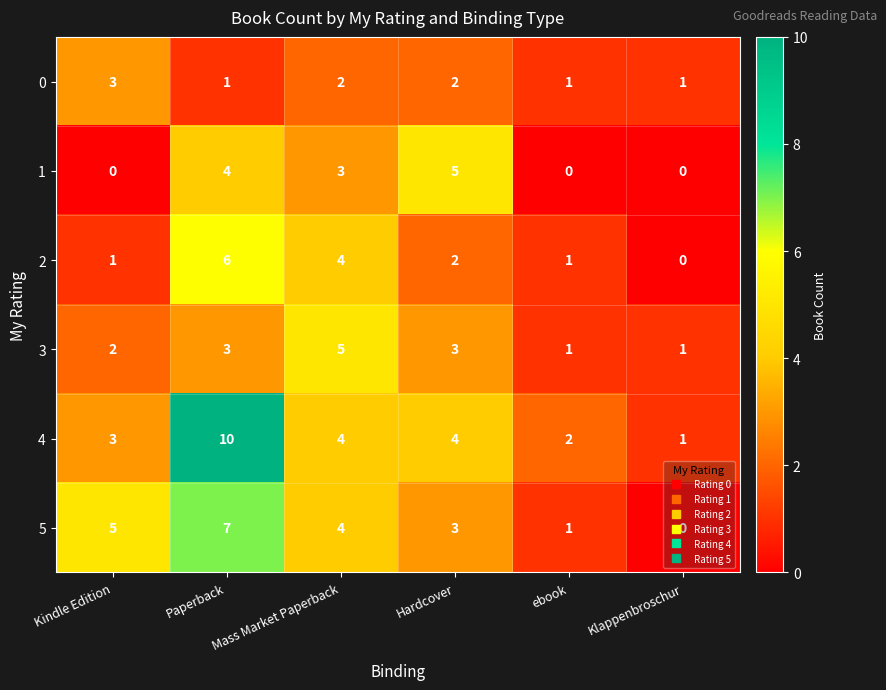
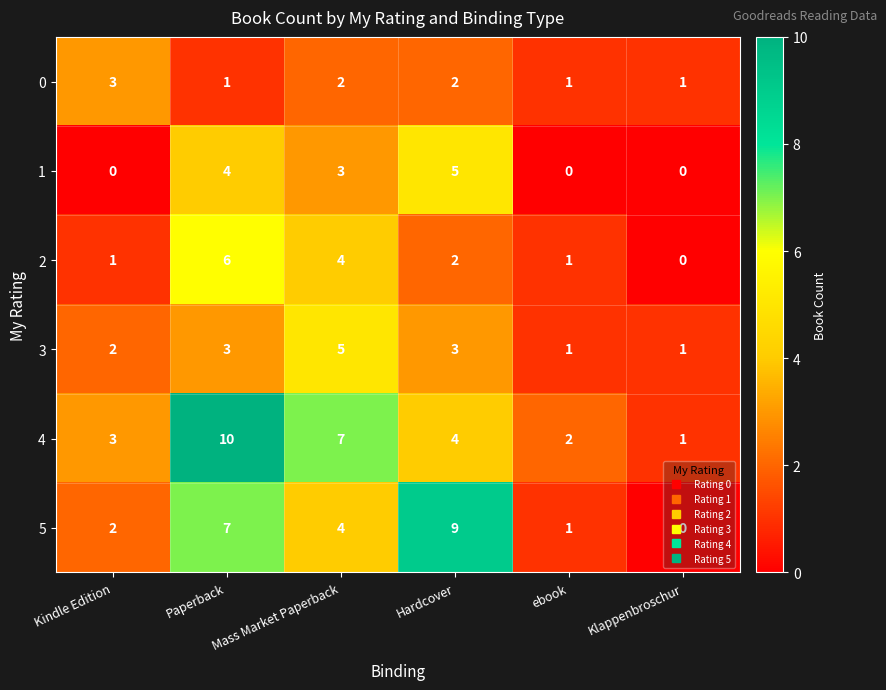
  {
    "0": {
      "Kindle Edition": 3,
      "Paperback": 1,
      "Mass Market Paperback": 2,
      "Hardcover": 2,
      "ebook": 1,
      "Klappenbroschur": 1
    },
    "1": {
      "Kindle Edition": 0,
      "Paperback": 4,
      "Mass Market Paperback": 3,
      "Hardcover": 5,
      "ebook": 0,
      "Klappenbroschur": 0
    },
    "2": {
      "Kindle Edition": 1,
      "Paperback": 6,
      "Mass Market Paperback": 4,
      "Hardcover": 2,
      "ebook": 1,
      "Klappenbroschur": 0
    },
    "3": {
      "Kindle Edition": 2,
      "Paperback": 3,
      "Mass Market Paperback": 5,
      "Hardcover": 3,
      "ebook": 1,
      "Klappenbroschur": 1
    },
    "4": {
      "Kindle Edition": 3,
      "Paperback": 10,
-     "Mass Market Paperback": 4,
+     "Mass Market Paperback": 7,
      "Hardcover": 4,
      "ebook": 2,
      "Klappenbroschur": 1
    },
    "5": {
-     "Kindle Edition": 5,
+     "Kindle Edition": 2,
      "Paperback": 7,
      "Mass Market Paperback": 4,
-     "Hardcover": 3,
+     "Hardcover": 9,
      "ebook": 1
    }
  }
